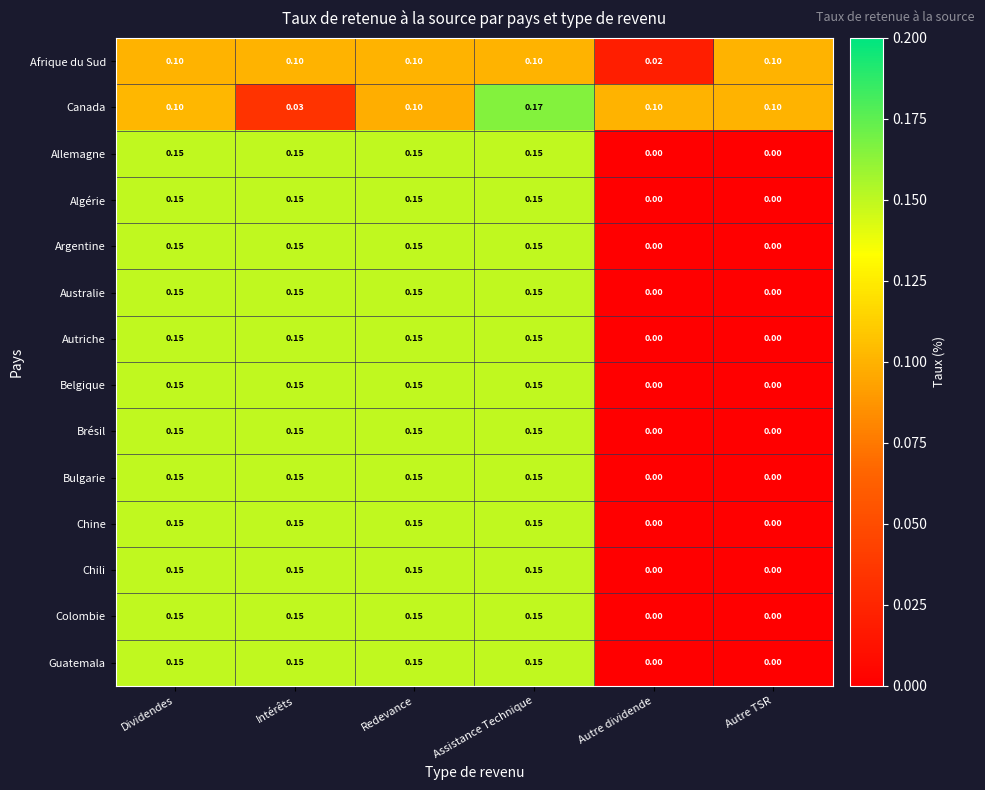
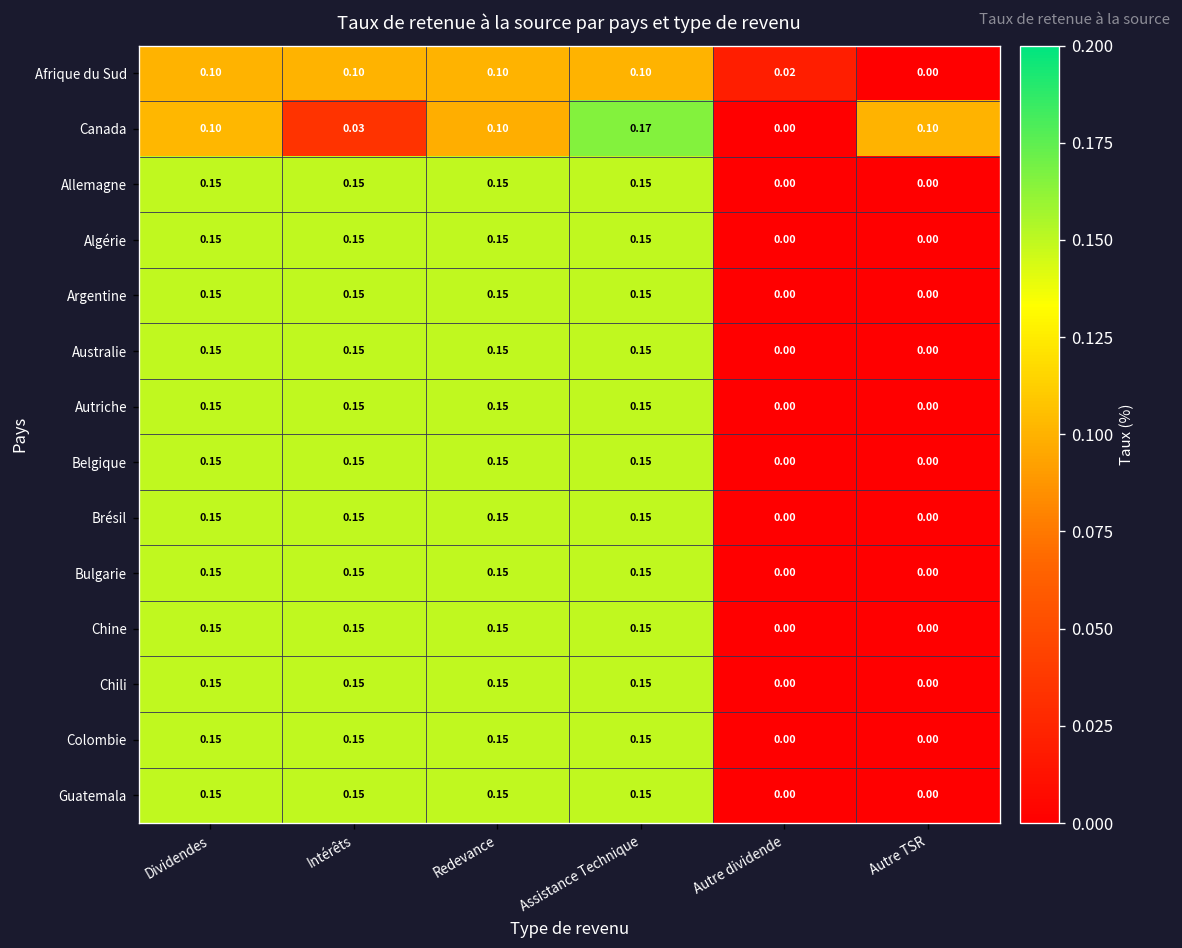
  {
    "Afrique du Sud": {
      "Dividendes": 0.10,
      "Intérêts": 0.10,
      "Redevance": 0.10,
      "Assistance Technique": 0.10,
      "Autre dividende": 0.02,
-     "Autre TSR": 0.10
+     "Autre TSR": 0.00
    },
    "Canada": {
      "Dividendes": 0.10,
      "Intérêts": 0.03,
      "Redevance": 0.10,
      "Assistance Technique": 0.17,
-     "Autre dividende": 0.10,
+     "Autre dividende": 0.00,
      "Autre TSR": 0.10
    },
    "Allemagne": {
      "Dividendes": 0.15,
      "Intérêts": 0.15,
      "Redevance": 0.15,
      "Assistance Technique": 0.15,
      "Autre dividende": 0.00,
      "Autre TSR": 0.00
    },
    "Algérie": {
      "Dividendes": 0.15,
      "Intérêts": 0.15,
      "Redevance": 0.15,
      "Assistance Technique": 0.15,
      "Autre dividende": 0.00,
      "Autre TSR": 0.00
    },
    "Argentine": {
      "Dividendes": 0.15,
      "Intérêts": 0.15,
      "Redevance": 0.15,
      "Assistance Technique": 0.15,
      "Autre dividende": 0.00,
      "Autre TSR": 0.00
    },
    "Australie": {
      "Dividendes": 0.15,
      "Intérêts": 0.15,
      "Redevance": 0.15,
      "Assistance Technique": 0.15,
      "Autre dividende": 0.00,
      "Autre TSR": 0.00
    },
    "Autriche": {
      "Dividendes": 0.15,
      "Intérêts": 0.15,
      "Redevance": 0.15,
      "Assistance Technique": 0.15,
      "Autre dividende": 0.00,
      "Autre TSR": 0.00
    },
    "Belgique": {
      "Dividendes": 0.15,
      "Intérêts": 0.15,
      "Redevance": 0.15,
      "Assistance Technique": 0.15,
      "Autre dividende": 0.00,
      "Autre TSR": 0.00
    },
    "Brésil": {
      "Dividendes": 0.15,
      "Intérêts": 0.15,
      "Redevance": 0.15,
      "Assistance Technique": 0.15,
      "Autre dividende": 0.00,
      "Autre TSR": 0.00
    },
    "Bulgarie": {
      "Dividendes": 0.15,
      "Intérêts": 0.15,
      "Redevance": 0.15,
      "Assistance Technique": 0.15,
      "Autre dividende": 0.00,
      "Autre TSR": 0.00
    },
    "Chine": {
      "Dividendes": 0.15,
      "Intérêts": 0.15,
      "Redevance": 0.15,
      "Assistance Technique": 0.15,
      "Autre dividende": 0.00,
      "Autre TSR": 0.00
    },
    "Chili": {
      "Dividendes": 0.15,
      "Intérêts": 0.15,
      "Redevance": 0.15,
      "Assistance Technique": 0.15,
      "Autre dividende": 0.00,
      "Autre TSR": 0.00
    },
    "Colombie": {
      "Dividendes": 0.15,
      "Intérêts": 0.15,
      "Redevance": 0.15,
      "Assistance Technique": 0.15,
      "Autre dividende": 0.00,
      "Autre TSR": 0.00
    },
    "Guatemala": {
      "Dividendes": 0.15,
      "Intérêts": 0.15,
      "Redevance": 0.15,
      "Assistance Technique": 0.15,
      "Autre dividende": 0.00,
      "Autre TSR": 0.00
    }
  }
